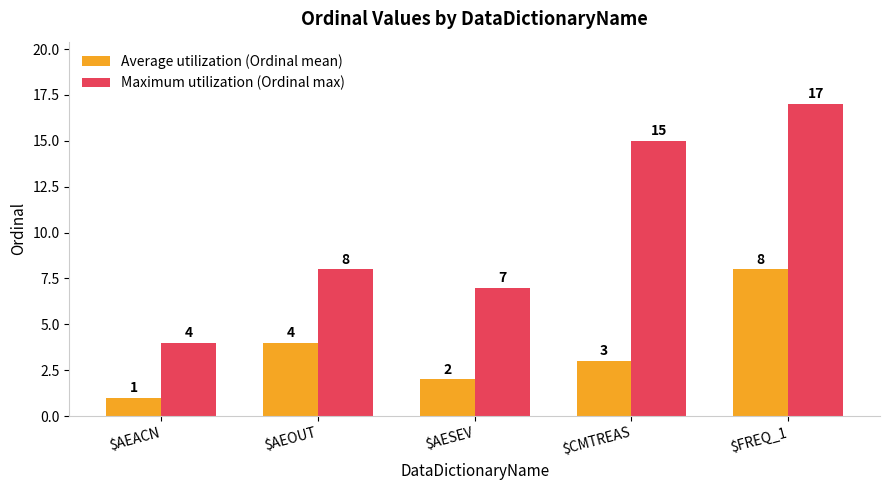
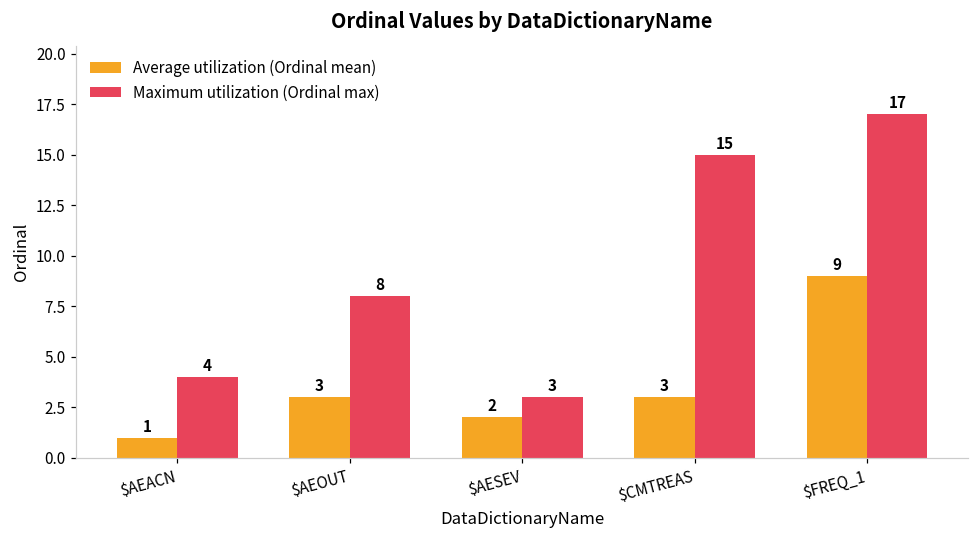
  {
    "Average utilization (Ordinal mean)": {
      "$AEACN": 1,
-     "$AEOUT": 4,
+     "$AEOUT": 3,
      "$AESEV": 2,
      "$CMTREAS": 3,
-     "$FREQ_1": 8
+     "$FREQ_1": 9
    },
    "Maximum utilization (Ordinal max)": {
      "$AEACN": 4,
      "$AEOUT": 8,
-     "$AESEV": 7,
+     "$AESEV": 3,
      "$CMTREAS": 15,
      "$FREQ_1": 17
    }
  }
